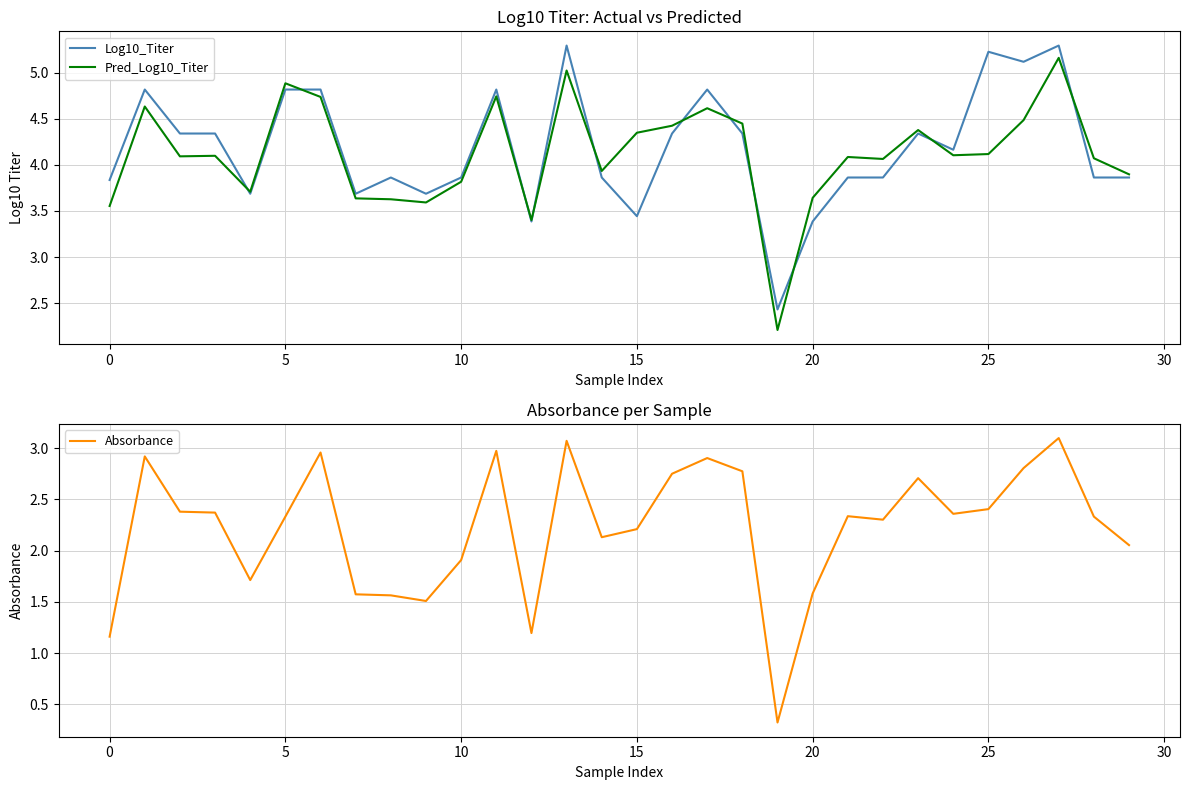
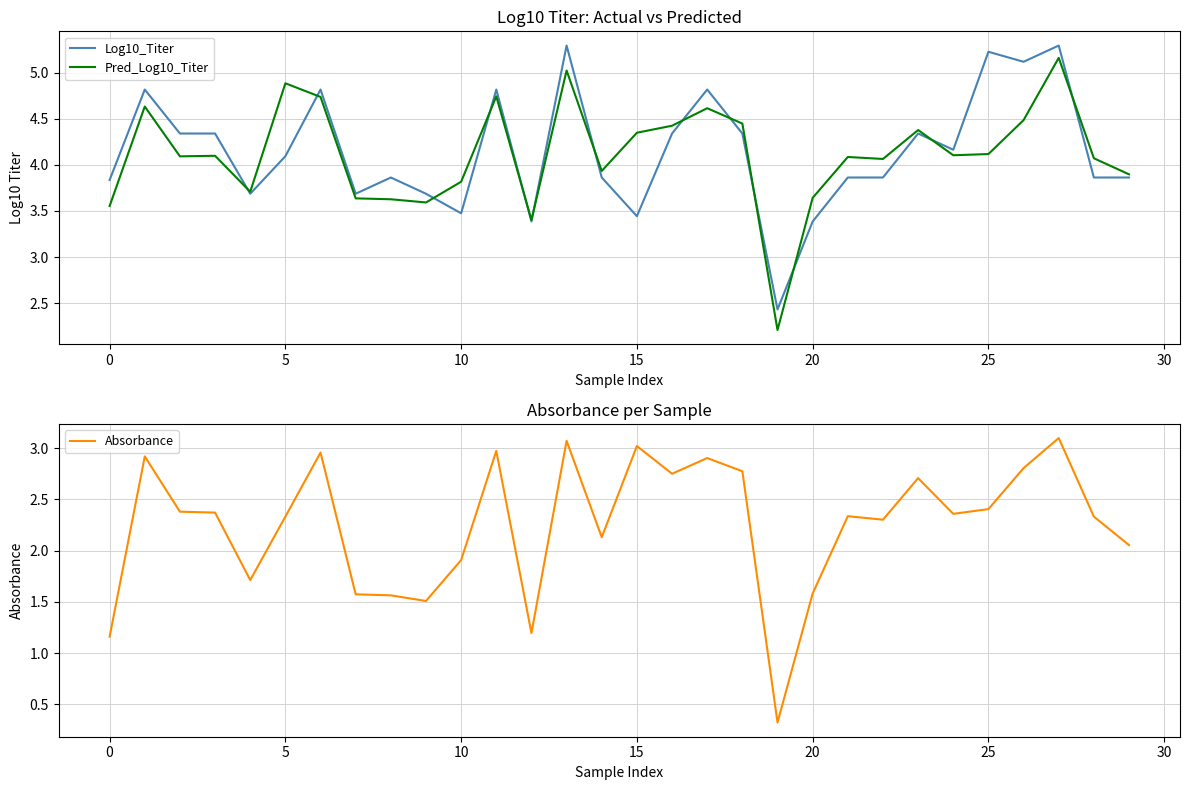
  {
    "Log10 Titer: Actual vs Predicted": {
      "Log10_Titer": {
        "0": 3.8,
-       "5": 4.8,
-       "10": 3.9,
+       "5": 4.1,
+       "10": 3.5,
        "15": 3.4,
        "20": 3.4,
        "25": 5.2
      },
      "Pred_Log10_Titer": {
        "0": 3.6,
        "5": 4.9,
        "10": 3.8,
        "15": 4.3,
        "20": 3.6,
        "25": 4.1
      }
    },
    "Absorbance per Sample": {
      "0": 1.16,
      "5": 2.33,
      "10": 1.91,
-     "15": 2.21,
+     "15": 3.02,
      "20": 1.58,
      "25": 2.41
    }
  }
